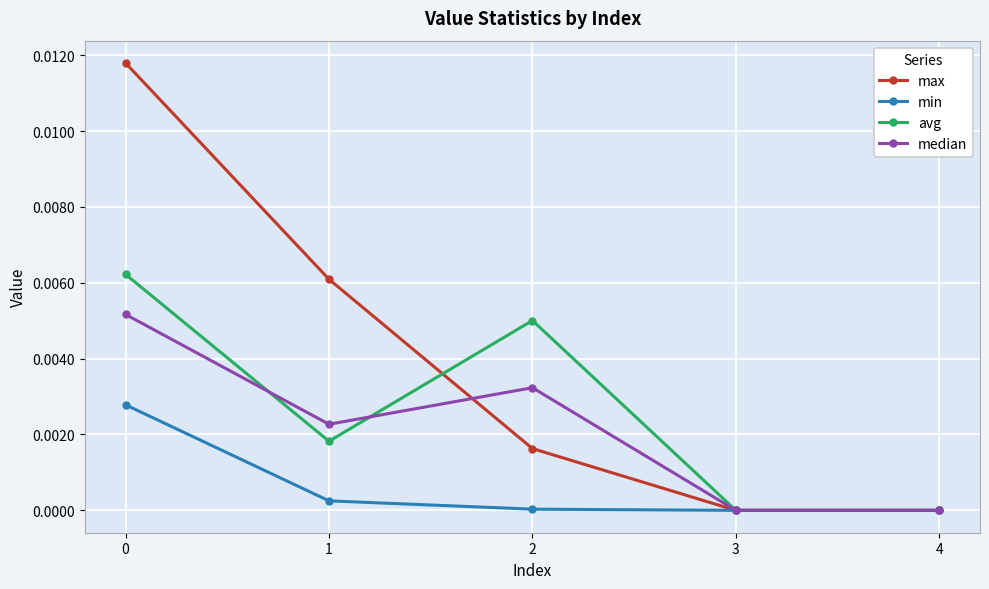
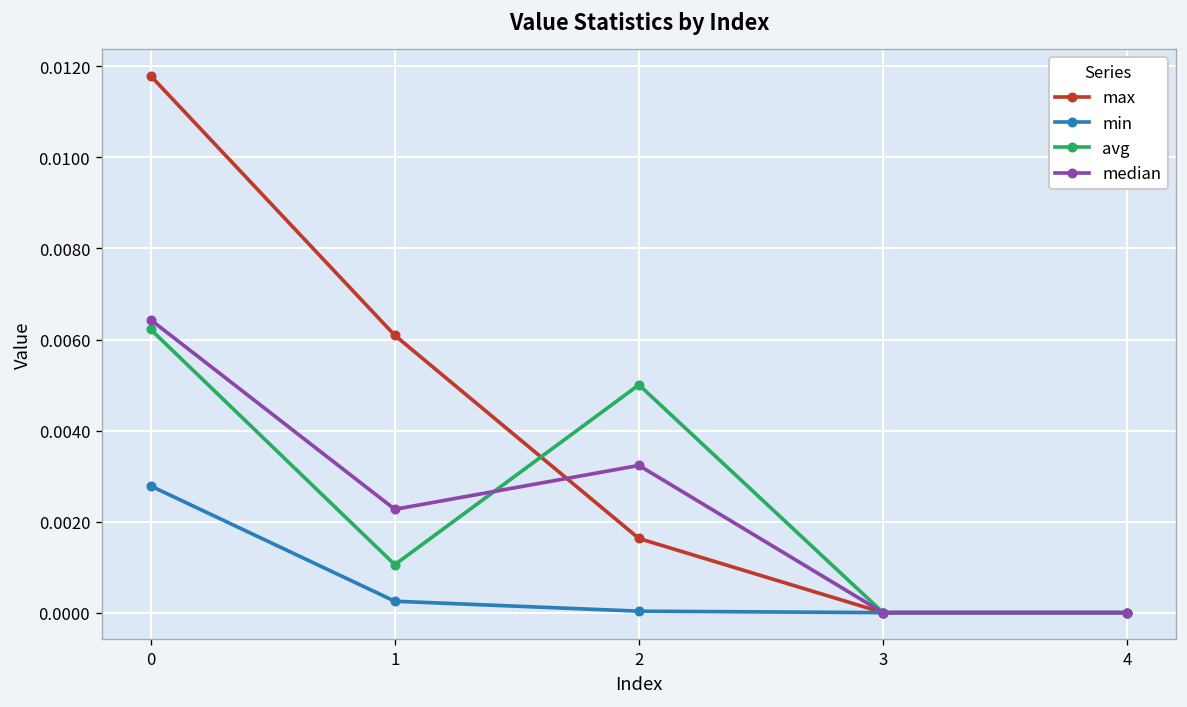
  {
    "max": {
      "0": 0.0118,
      "1": 0.0061,
      "2": 0.0016
    },
    "min": {
      "0": 0.0028,
      "1": 0.0003,
      "2": 0.0000
    },
    "avg": {
      "0": 0.0062,
-     "1": 0.0018,
+     "1": 0.0011,
      "2": 0.0050
    },
    "median": {
-     "0": 0.0052,
+     "0": 0.0064,
      "1": 0.0023,
      "2": 0.0032
    }
  }
